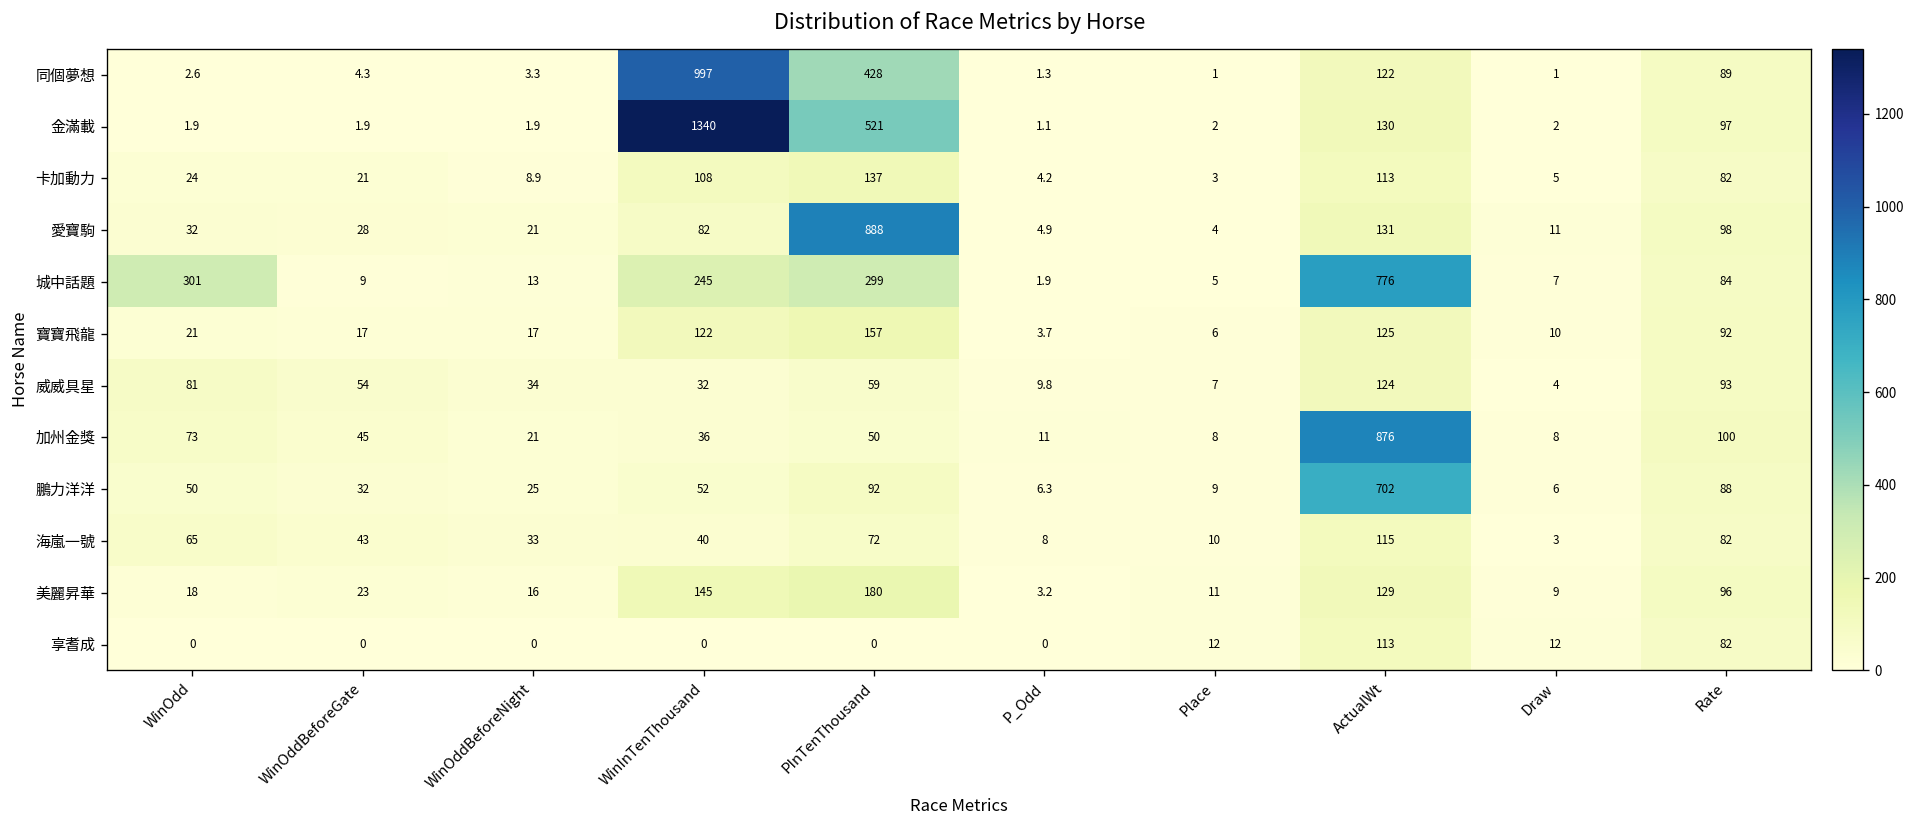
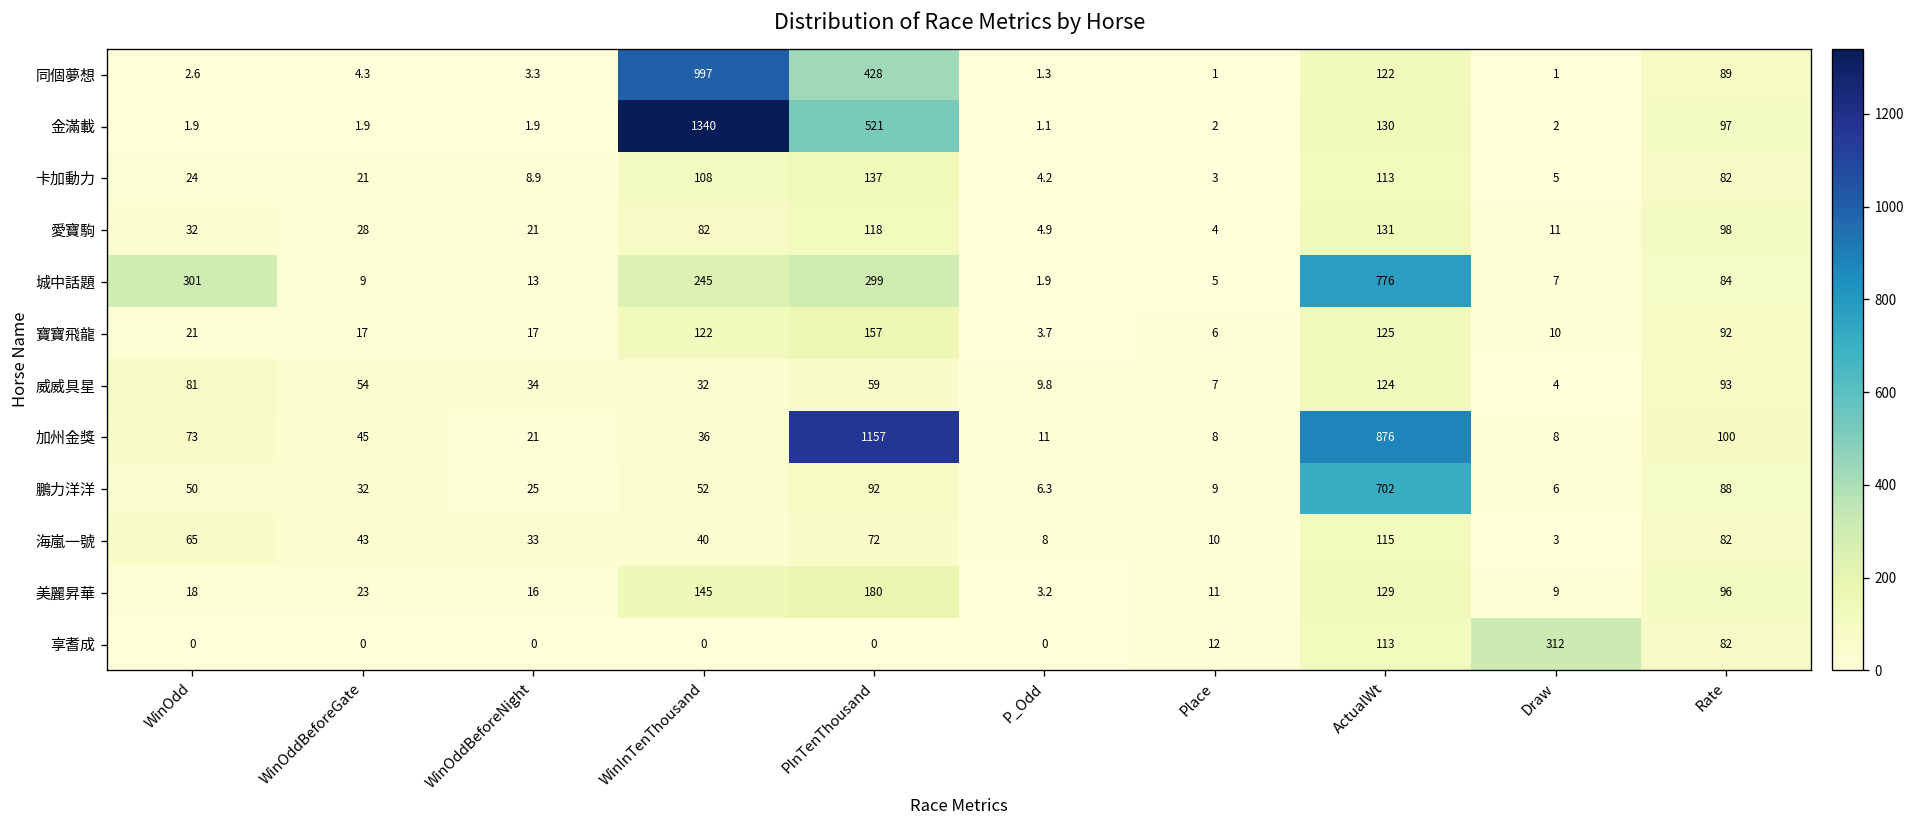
  {
    "同個夢想": {
      "WinOdd": 2.6,
      "WinOddBeforeGate": 4.3,
      "WinOddBeforeNight": 3.3,
      "WinInTenThousand": 997,
      "PInTenThousand": 428,
      "P_Odd": 1.3,
      "Place": 1,
      "ActualWt": 122,
      "Draw": 1,
      "Rate": 89
    },
    "金滿載": {
      "WinOdd": 1.9,
      "WinOddBeforeGate": 1.9,
      "WinOddBeforeNight": 1.9,
      "WinInTenThousand": 1340,
      "PInTenThousand": 521,
      "P_Odd": 1.1,
      "Place": 2,
      "ActualWt": 130,
      "Draw": 2,
      "Rate": 97
    },
    "卡加動力": {
      "WinOdd": 24,
      "WinOddBeforeGate": 21,
      "WinOddBeforeNight": 8.9,
      "WinInTenThousand": 108,
      "PInTenThousand": 137,
      "P_Odd": 4.2,
      "Place": 3,
      "ActualWt": 113,
      "Draw": 5,
      "Rate": 82
    },
    "愛寶駒": {
      "WinOdd": 32,
      "WinOddBeforeGate": 28,
      "WinOddBeforeNight": 21,
      "WinInTenThousand": 82,
-     "PInTenThousand": 888,
+     "PInTenThousand": 118,
      "P_Odd": 4.9,
      "Place": 4,
      "ActualWt": 131,
      "Draw": 11,
      "Rate": 98
    },
    "城中話題": {
      "WinOdd": 301,
      "WinOddBeforeGate": 9,
      "WinOddBeforeNight": 13,
      "WinInTenThousand": 245,
      "PInTenThousand": 299,
      "P_Odd": 1.9,
      "Place": 5,
      "ActualWt": 776,
      "Draw": 7,
      "Rate": 84
    },
    "寶寶飛龍": {
      "WinOdd": 21,
      "WinOddBeforeGate": 17,
      "WinOddBeforeNight": 17,
      "WinInTenThousand": 122,
      "PInTenThousand": 157,
      "P_Odd": 3.7,
      "Place": 6,
      "ActualWt": 125,
      "Draw": 10,
      "Rate": 92
    },
    "威威具星": {
      "WinOdd": 81,
      "WinOddBeforeGate": 54,
      "WinOddBeforeNight": 34,
      "WinInTenThousand": 32,
      "PInTenThousand": 59,
      "P_Odd": 9.8,
      "Place": 7,
      "ActualWt": 124,
      "Draw": 4,
      "Rate": 93
    },
    "加州金獎": {
      "WinOdd": 73,
      "WinOddBeforeGate": 45,
      "WinOddBeforeNight": 21,
      "WinInTenThousand": 36,
-     "PInTenThousand": 50,
+     "PInTenThousand": 1157,
      "P_Odd": 11,
      "Place": 8,
      "ActualWt": 876,
      "Draw": 8,
      "Rate": 100
    },
    "鵬力洋洋": {
      "WinOdd": 50,
      "WinOddBeforeGate": 32,
      "WinOddBeforeNight": 25,
      "WinInTenThousand": 52,
      "PInTenThousand": 92,
      "P_Odd": 6.3,
      "Place": 9,
      "ActualWt": 702,
      "Draw": 6,
      "Rate": 88
    },
    "海嵐一號": {
      "WinOdd": 65,
      "WinOddBeforeGate": 43,
      "WinOddBeforeNight": 33,
      "WinInTenThousand": 40,
      "PInTenThousand": 72,
      "P_Odd": 8,
      "Place": 10,
      "ActualWt": 115,
      "Draw": 3,
      "Rate": 82
    },
    "美麗昇華": {
      "WinOdd": 18,
      "WinOddBeforeGate": 23,
      "WinOddBeforeNight": 16,
      "WinInTenThousand": 145,
      "PInTenThousand": 180,
      "P_Odd": 3.2,
      "Place": 11,
      "ActualWt": 129,
      "Draw": 9,
      "Rate": 96
    },
    "享耆成": {
      "WinOdd": 0,
      "WinOddBeforeGate": 0,
      "WinOddBeforeNight": 0,
      "WinInTenThousand": 0,
      "PInTenThousand": 0,
      "P_Odd": 0,
      "Place": 12,
      "ActualWt": 113,
-     "Draw": 12,
+     "Draw": 312,
      "Rate": 82
    }
  }
